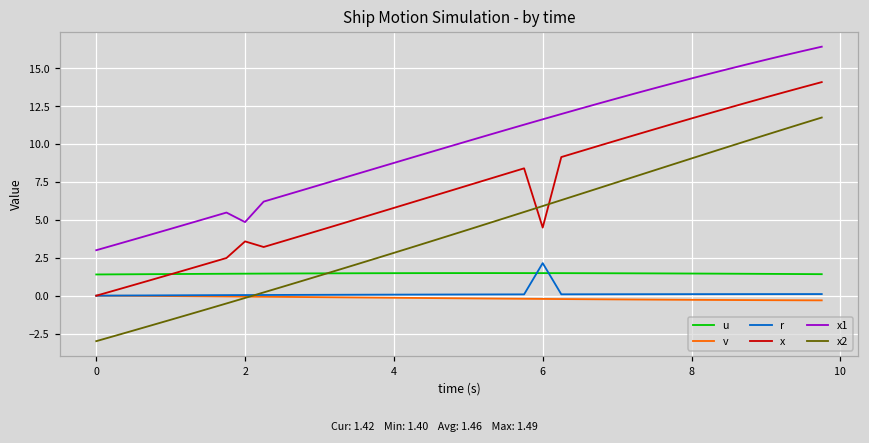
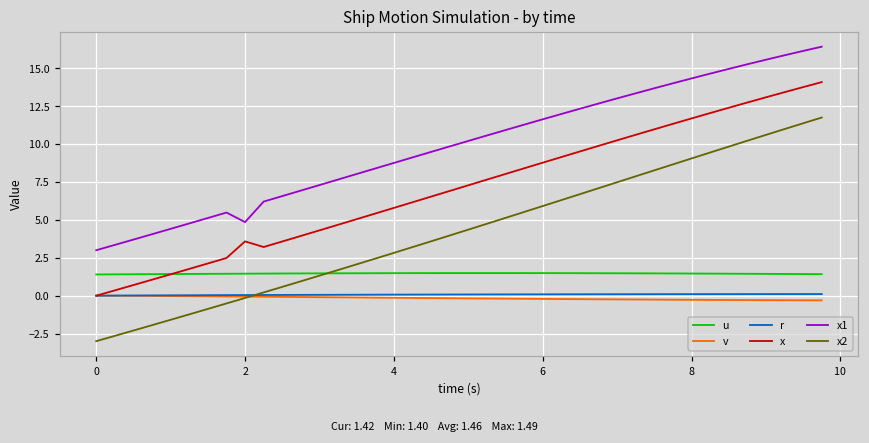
  {
    "u": {
      "0": 1.4,
      "2": 1.5,
      "4": 1.5,
      "6": 1.5,
      "8": 1.5
    },
    "v": {
      "4": -0.1,
      "6": -0.2,
      "8": -0.3
    },
    "r": {
      "4": 0.1,
-     "6": 2.1,
+     "6": 0.1,
      "8": 0.1
    },
    "x": {
      "2": 3.6,
      "4": 5.8,
-     "6": 4.5,
+     "6": 8.8,
      "8": 11.7
    },
    "x1": {
      "0": 3.0,
      "2": 4.9,
      "4": 8.8,
      "6": 11.6,
      "8": 14.3
    },
    "x2": {
      "0": -3.0,
      "4": 2.8,
      "6": 5.9,
      "8": 9.1
    }
  }
